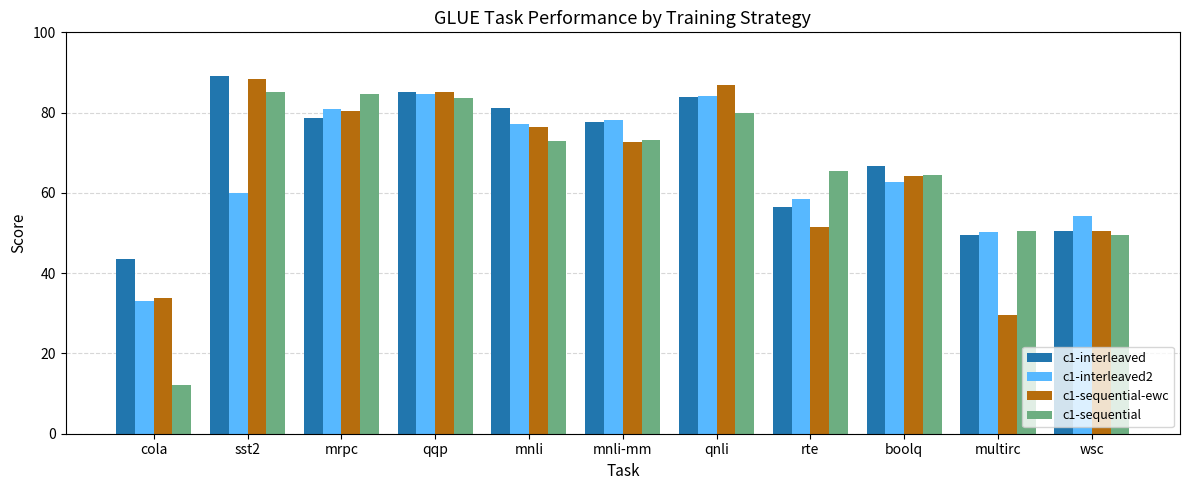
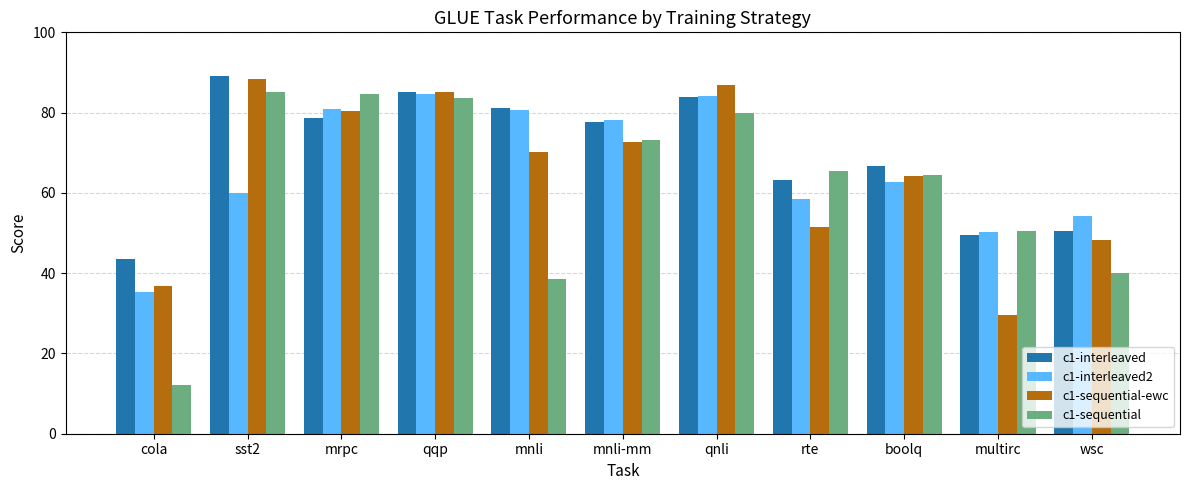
  {
    "c1-interleaved": {
      "cola": 44,
      "sst2": 89,
      "mrpc": 79,
      "qqp": 85,
      "mnli": 81,
      "mnli-mm": 78,
      "qnli": 84,
-     "rte": 57,
+     "rte": 63,
      "boolq": 67,
      "multirc": 50,
      "wsc": 51
    },
    "c1-interleaved2": {
-     "cola": 33,
+     "cola": 35,
      "sst2": 60,
      "mrpc": 81,
      "qqp": 85,
-     "mnli": 77,
+     "mnli": 81,
      "mnli-mm": 78,
      "qnli": 84,
      "rte": 59,
      "boolq": 63,
      "multirc": 50,
      "wsc": 54
    },
    "c1-sequential-ewc": {
-     "cola": 34,
+     "cola": 37,
      "sst2": 88,
      "mrpc": 80,
      "qqp": 85,
-     "mnli": 76,
+     "mnli": 70,
      "mnli-mm": 73,
      "qnli": 87,
      "rte": 52,
      "boolq": 64,
      "multirc": 29,
-     "wsc": 50
+     "wsc": 48
    },
    "c1-sequential": {
      "cola": 12,
      "sst2": 85,
      "mrpc": 85,
      "qqp": 84,
-     "mnli": 73,
+     "mnli": 38,
      "mnli-mm": 73,
      "qnli": 80,
      "rte": 66,
      "boolq": 64,
      "multirc": 50,
-     "wsc": 49
+     "wsc": 40
    }
  }
